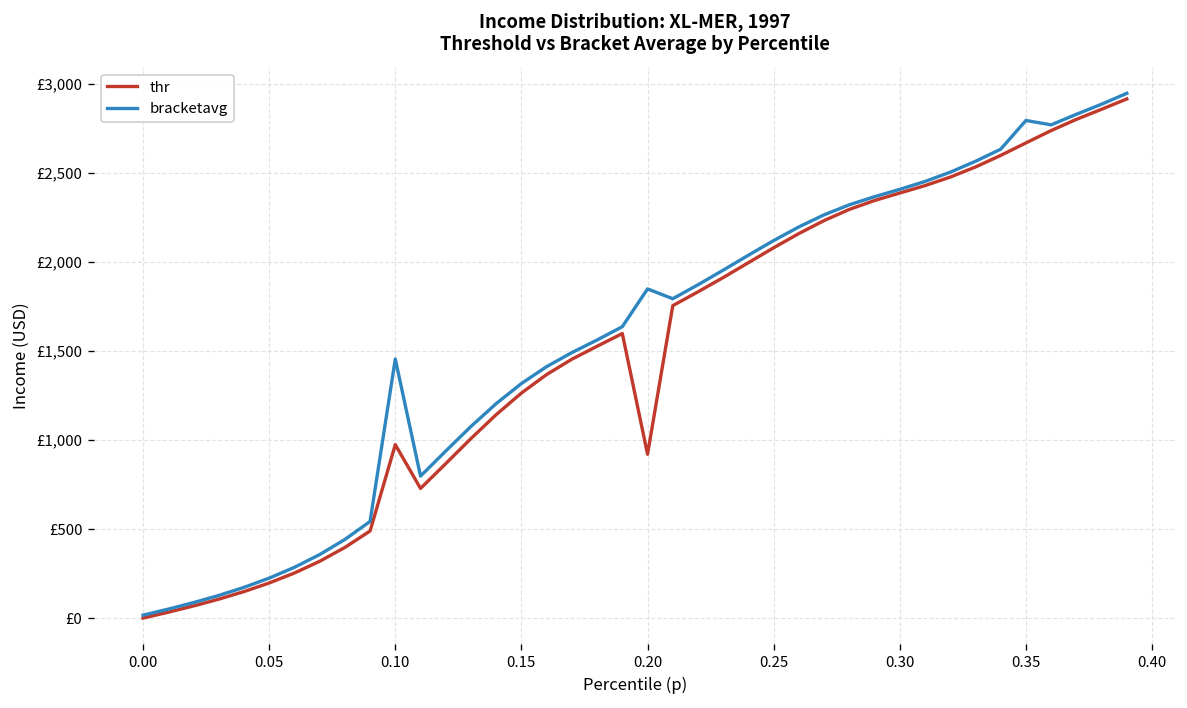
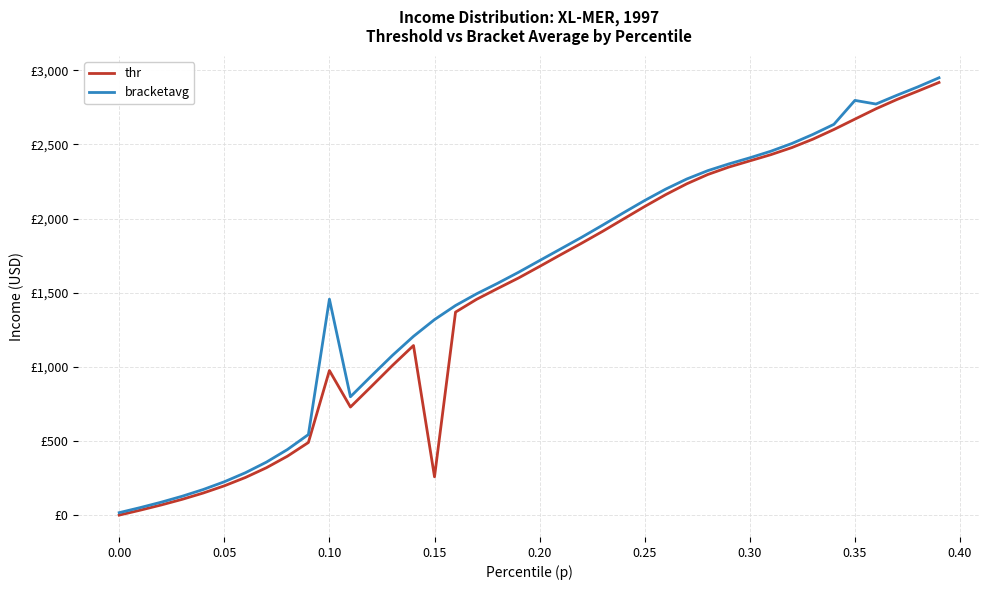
  {
    "thr": {
      "0.05": "£200",
      "0.10": "£970",
-     "0.15": "£1,260",
-     "0.20": "£920",
+     "0.15": "£260",
+     "0.20": "£1,680",
      "0.25": "£2,080",
      "0.30": "£2,390",
      "0.35": "£2,670"
    },
    "bracketavg": {
      "0.05": "£220",
      "0.10": "£1,460",
      "0.15": "£1,320",
-     "0.20": "£1,850",
+     "0.20": "£1,720",
      "0.25": "£2,120",
      "0.30": "£2,410",
      "0.35": "£2,800"
    }
  }
